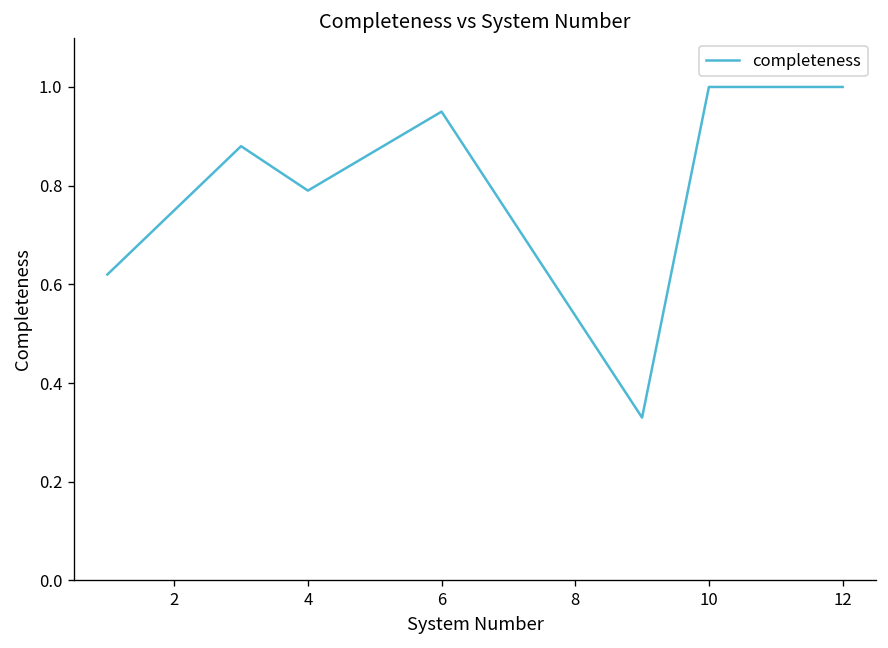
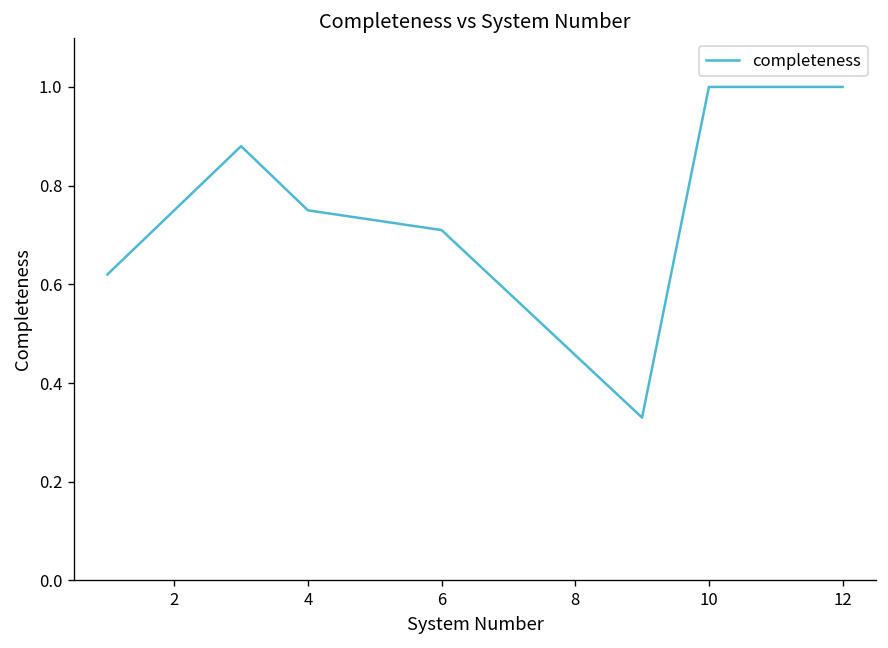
  {
-   "4": 0.79,
-   "6": 0.95,
+   "4": 0.75,
+   "6": 0.71,
    "10": 1.00,
    "12": 1.00
  }
